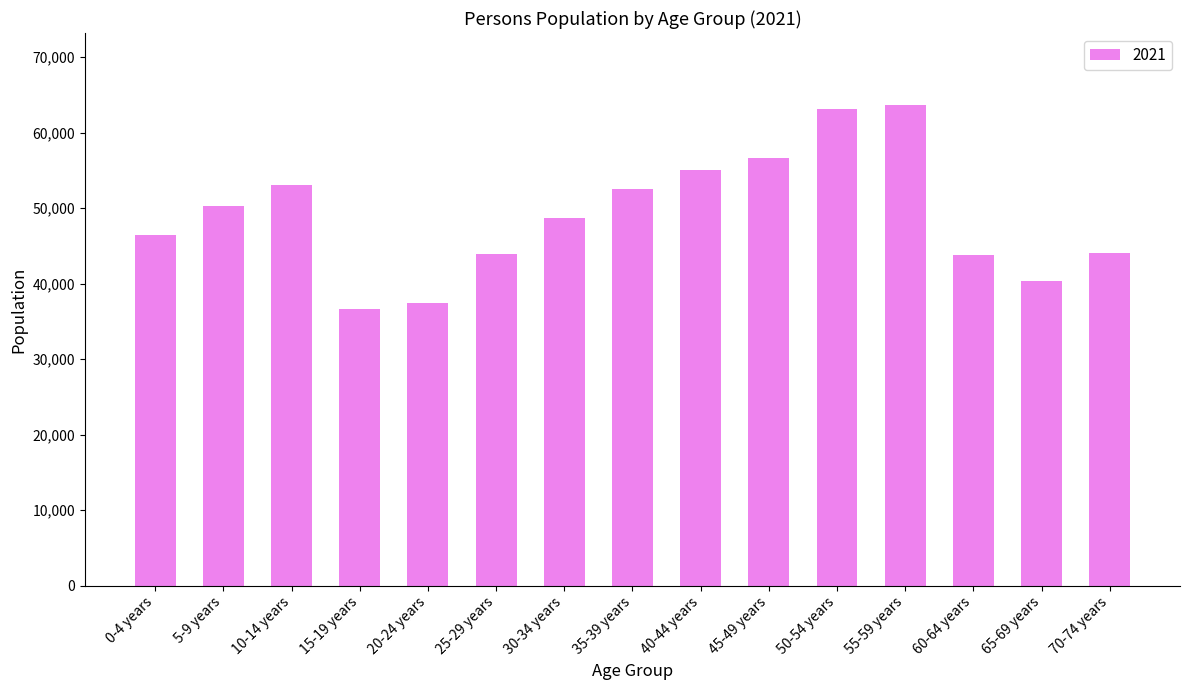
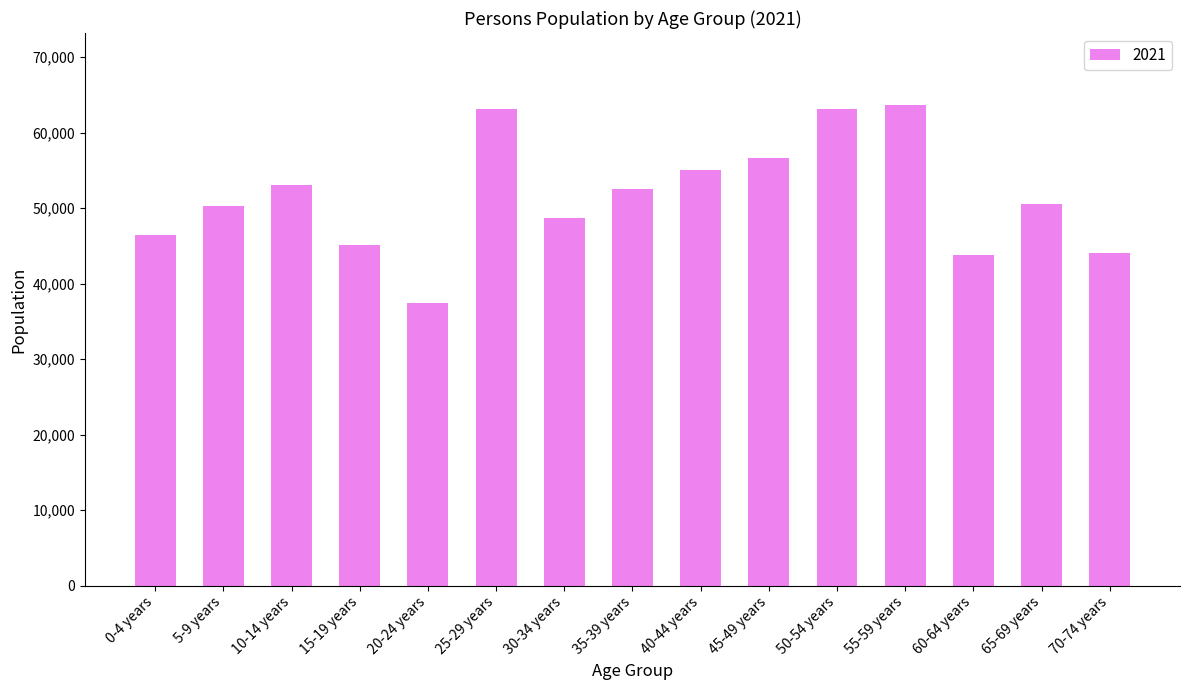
  {
    "0-4 years": "46,000",
    "5-9 years": "50,000",
    "10-14 years": "53,000",
-   "15-19 years": "37,000",
+   "15-19 years": "45,000",
    "20-24 years": "37,000",
-   "25-29 years": "44,000",
+   "25-29 years": "63,000",
    "30-34 years": "49,000",
    "35-39 years": "53,000",
    "40-44 years": "55,000",
    "45-49 years": "57,000",
    "50-54 years": "63,000",
    "55-59 years": "64,000",
    "60-64 years": "44,000",
-   "65-69 years": "40,000",
+   "65-69 years": "51,000",
    "70-74 years": "44,000"
  }
